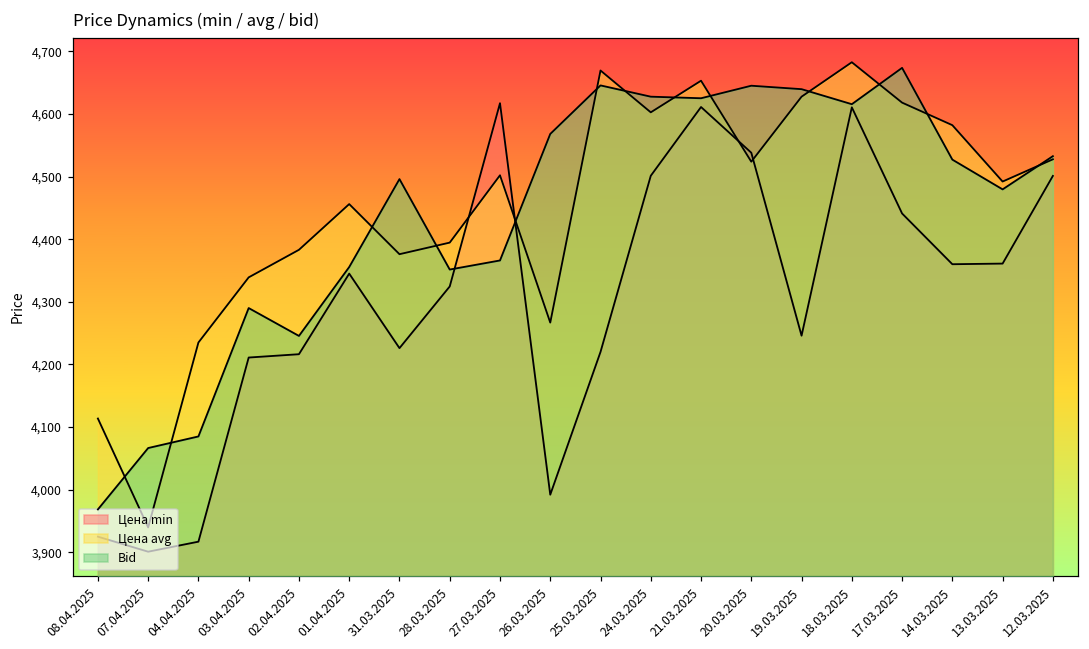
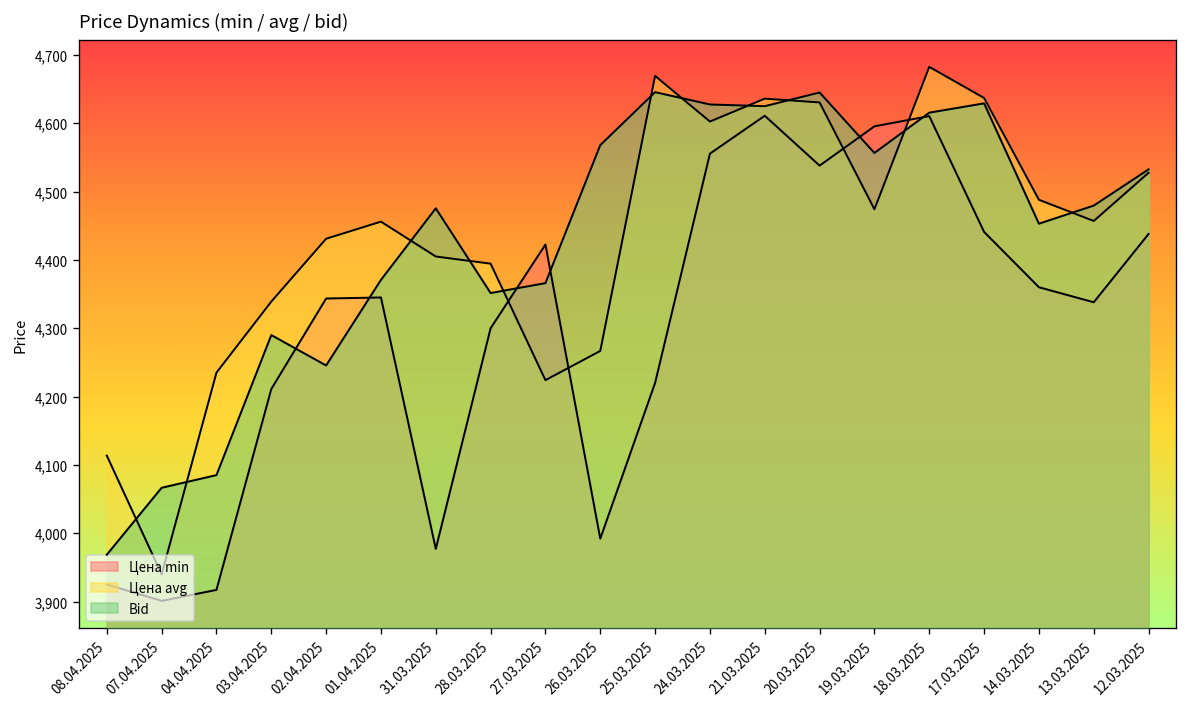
  {
    "Цена min": {
      "04.04.2025": "3,920",
      "03.04.2025": "4,210",
-     "02.04.2025": "4,220",
+     "02.04.2025": "4,340",
      "01.04.2025": "4,350",
-     "31.03.2025": "4,230",
-     "28.03.2025": "4,320",
-     "27.03.2025": "4,620",
+     "31.03.2025": "3,980",
+     "28.03.2025": "4,300",
+     "27.03.2025": "4,420",
      "26.03.2025": "3,990",
      "25.03.2025": "4,220",
-     "24.03.2025": "4,500",
+     "24.03.2025": "4,560",
      "21.03.2025": "4,610",
      "20.03.2025": "4,540",
-     "19.03.2025": "4,250",
+     "19.03.2025": "4,600",
      "18.03.2025": "4,610",
      "17.03.2025": "4,440",
      "14.03.2025": "4,360",
-     "13.03.2025": "4,360",
-     "12.03.2025": "4,500"
+     "13.03.2025": "4,340",
+     "12.03.2025": "4,440"
    },
    "Цена avg": {
      "08.04.2025": "4,110",
      "04.04.2025": "4,240",
      "03.04.2025": "4,340",
-     "02.04.2025": "4,380",
+     "02.04.2025": "4,430",
      "01.04.2025": "4,460",
-     "31.03.2025": "4,380",
+     "31.03.2025": "4,410",
      "28.03.2025": "4,390",
-     "27.03.2025": "4,500",
+     "27.03.2025": "4,220",
      "26.03.2025": "4,270",
      "25.03.2025": "4,670",
      "24.03.2025": "4,600",
-     "21.03.2025": "4,650",
-     "20.03.2025": "4,520",
-     "19.03.2025": "4,630",
+     "21.03.2025": "4,640",
+     "20.03.2025": "4,630",
+     "19.03.2025": "4,470",
      "18.03.2025": "4,680",
-     "17.03.2025": "4,620",
-     "14.03.2025": "4,580",
-     "13.03.2025": "4,490",
+     "17.03.2025": "4,640",
+     "14.03.2025": "4,490",
+     "13.03.2025": "4,460",
      "12.03.2025": "4,530"
    },
    "Bid": {
      "08.04.2025": "3,970",
      "07.04.2025": "4,070",
      "04.04.2025": "4,090",
      "03.04.2025": "4,290",
      "02.04.2025": "4,250",
-     "01.04.2025": "4,360",
-     "31.03.2025": "4,500",
+     "01.04.2025": "4,370",
+     "31.03.2025": "4,480",
      "28.03.2025": "4,350",
      "27.03.2025": "4,370",
      "26.03.2025": "4,570",
      "25.03.2025": "4,650",
      "24.03.2025": "4,630",
      "21.03.2025": "4,630",
      "20.03.2025": "4,650",
-     "19.03.2025": "4,640",
+     "19.03.2025": "4,560",
      "18.03.2025": "4,620",
-     "17.03.2025": "4,670",
-     "14.03.2025": "4,530",
+     "17.03.2025": "4,630",
+     "14.03.2025": "4,450",
      "13.03.2025": "4,480",
      "12.03.2025": "4,530"
    }
  }
